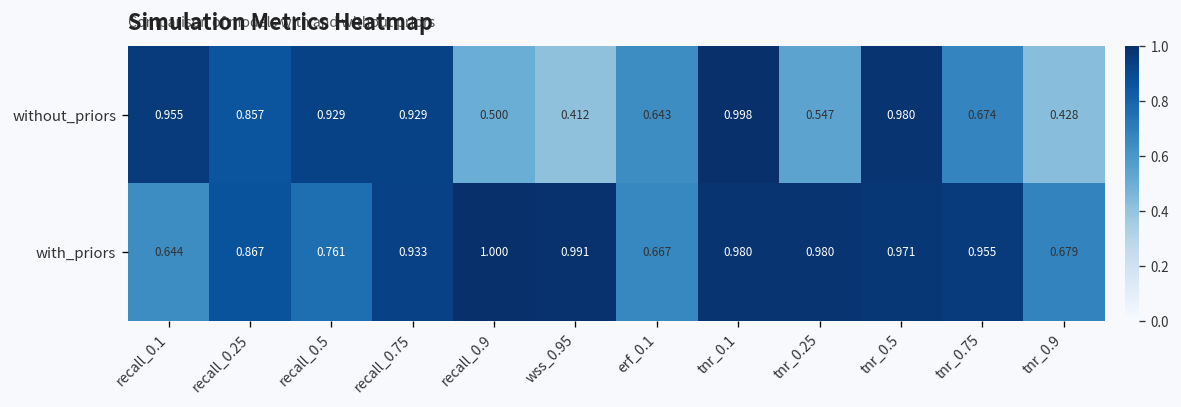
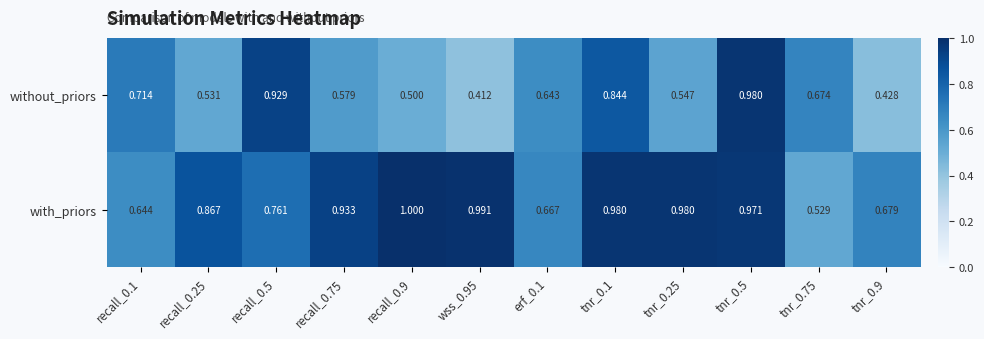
  {
    "without_priors": {
-     "recall_0.1": 0.955,
-     "recall_0.25": 0.857,
+     "recall_0.1": 0.714,
+     "recall_0.25": 0.531,
      "recall_0.5": 0.929,
-     "recall_0.75": 0.929,
+     "recall_0.75": 0.579,
      "recall_0.9": 0.500,
      "wss_0.95": 0.412,
      "erf_0.1": 0.643,
-     "tnr_0.1": 0.998,
+     "tnr_0.1": 0.844,
      "tnr_0.25": 0.547,
      "tnr_0.5": 0.980,
      "tnr_0.75": 0.674,
      "tnr_0.9": 0.428
    },
    "with_priors": {
      "recall_0.1": 0.644,
      "recall_0.25": 0.867,
      "recall_0.5": 0.761,
      "recall_0.75": 0.933,
      "recall_0.9": 1.000,
      "wss_0.95": 0.991,
      "erf_0.1": 0.667,
      "tnr_0.1": 0.980,
      "tnr_0.25": 0.980,
      "tnr_0.5": 0.971,
-     "tnr_0.75": 0.955,
+     "tnr_0.75": 0.529,
      "tnr_0.9": 0.679
    }
  }
